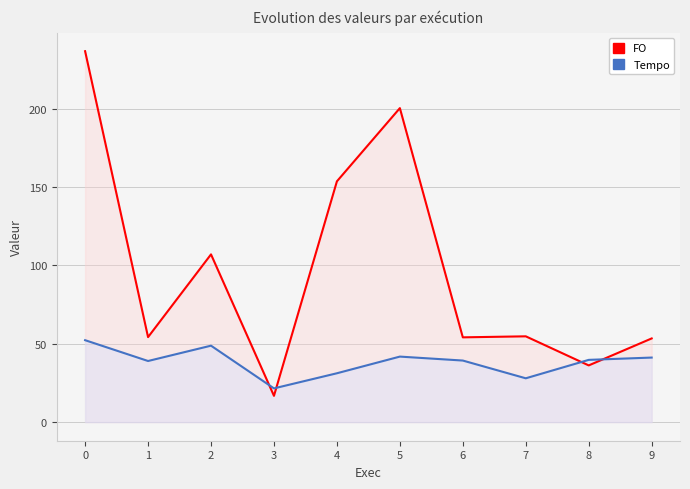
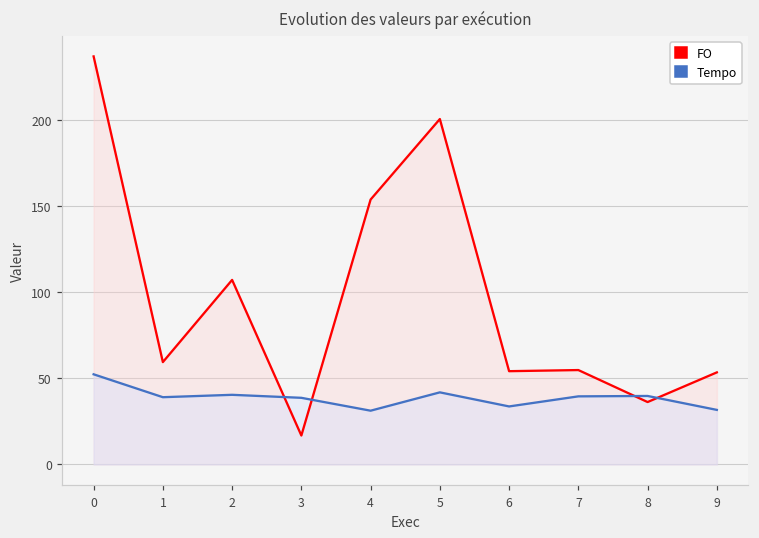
  {
    "FO": {
      "0": 237,
-     "1": 54,
+     "1": 59,
      "2": 107,
      "3": 17,
      "4": 154,
      "5": 200,
      "6": 54,
      "7": 55,
      "8": 36,
      "9": 53
    },
    "Tempo": {
      "0": 52,
      "1": 39,
-     "2": 49,
-     "3": 22,
+     "2": 40,
+     "3": 39,
      "4": 31,
      "5": 42,
-     "6": 39,
-     "7": 28,
+     "6": 34,
+     "7": 40,
      "8": 40,
-     "9": 41
+     "9": 32
    }
  }
